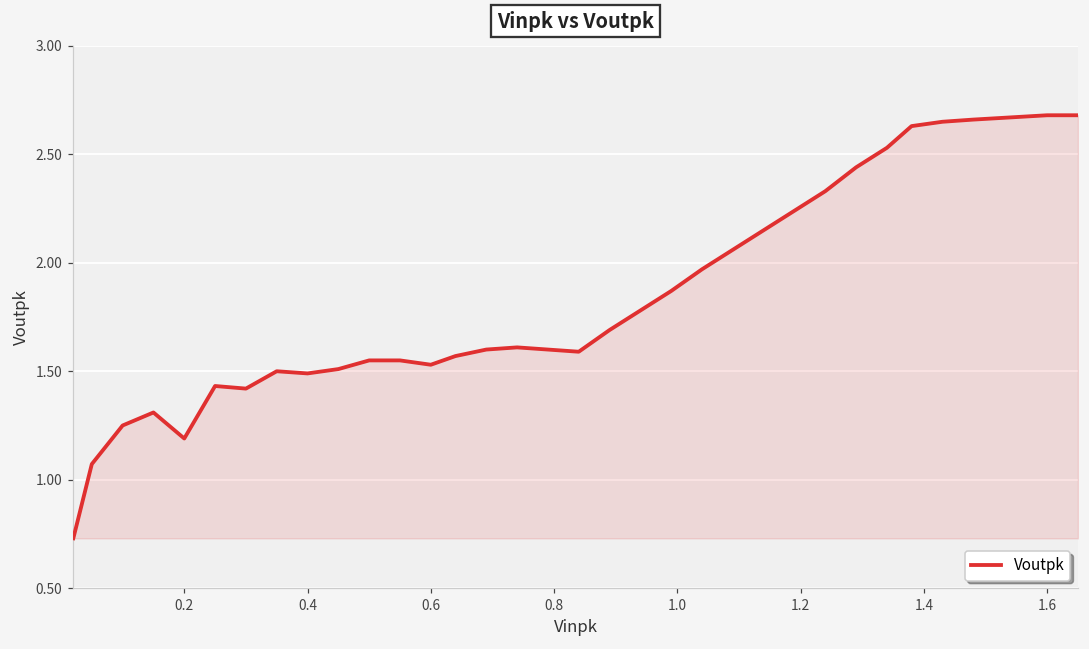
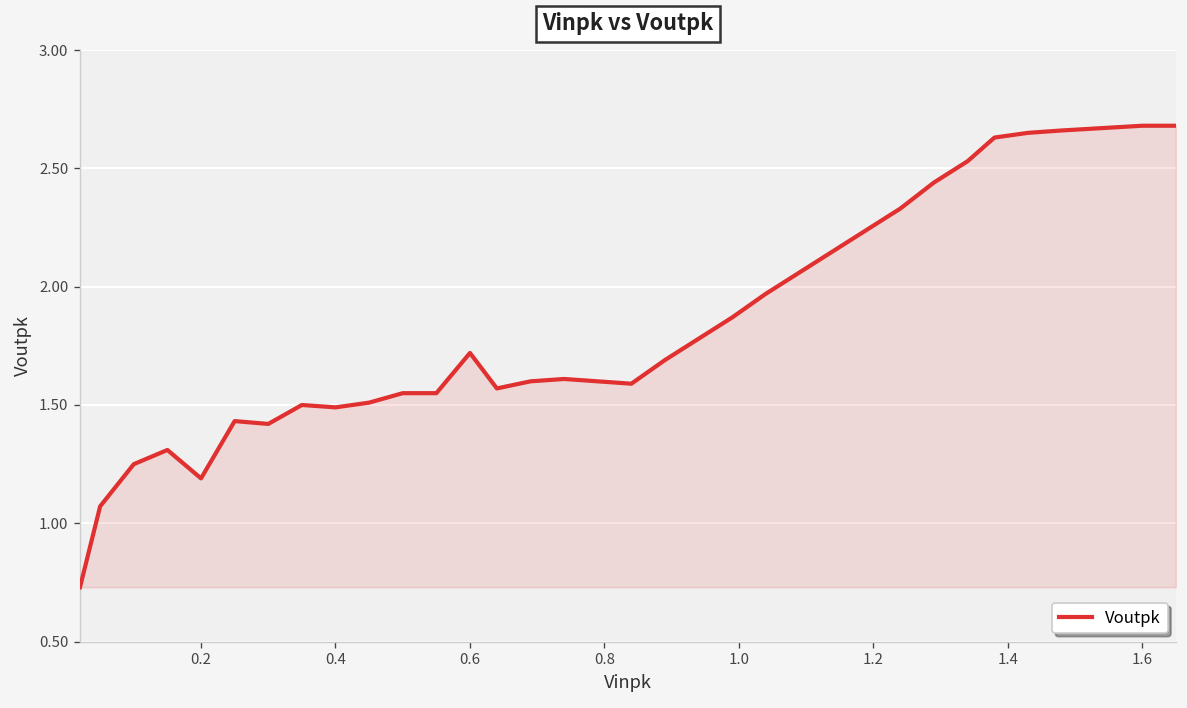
  {
    "0.2": 1.19,
    "0.4": 1.49,
-   "0.6": 1.53,
+   "0.6": 1.72,
    "1.6": 2.68
  }
